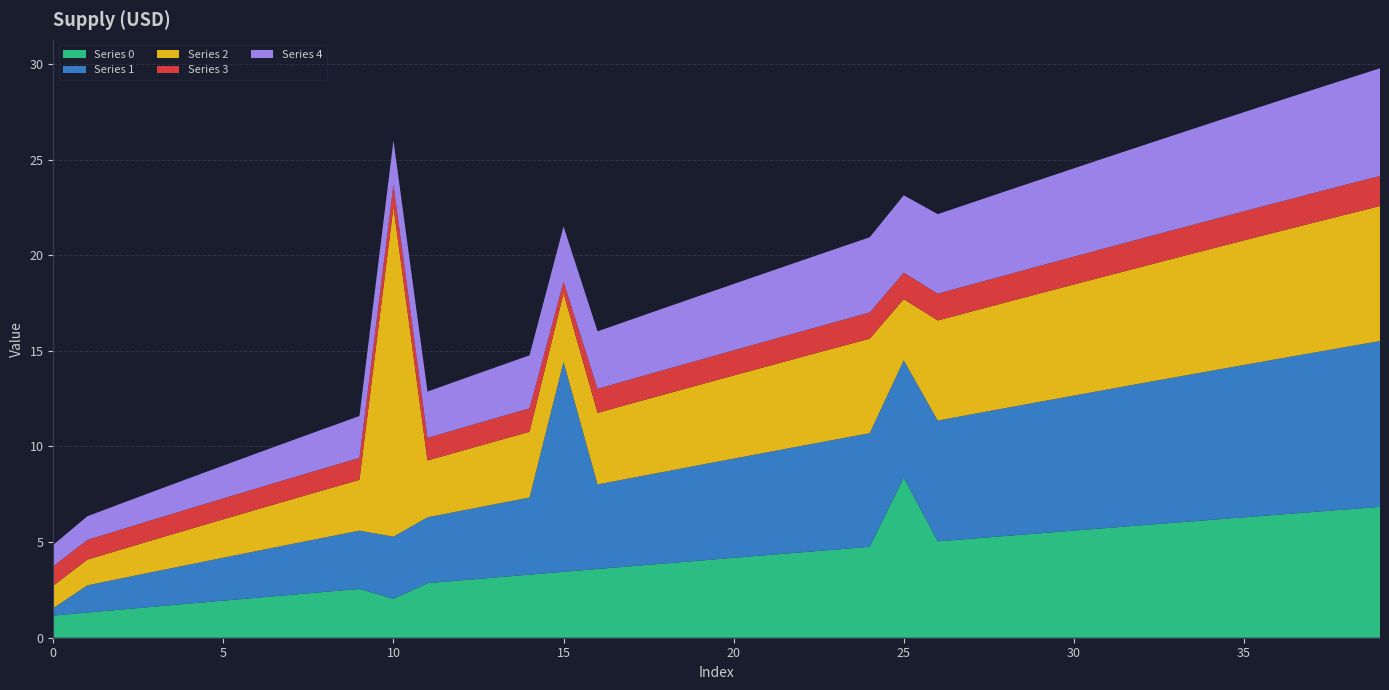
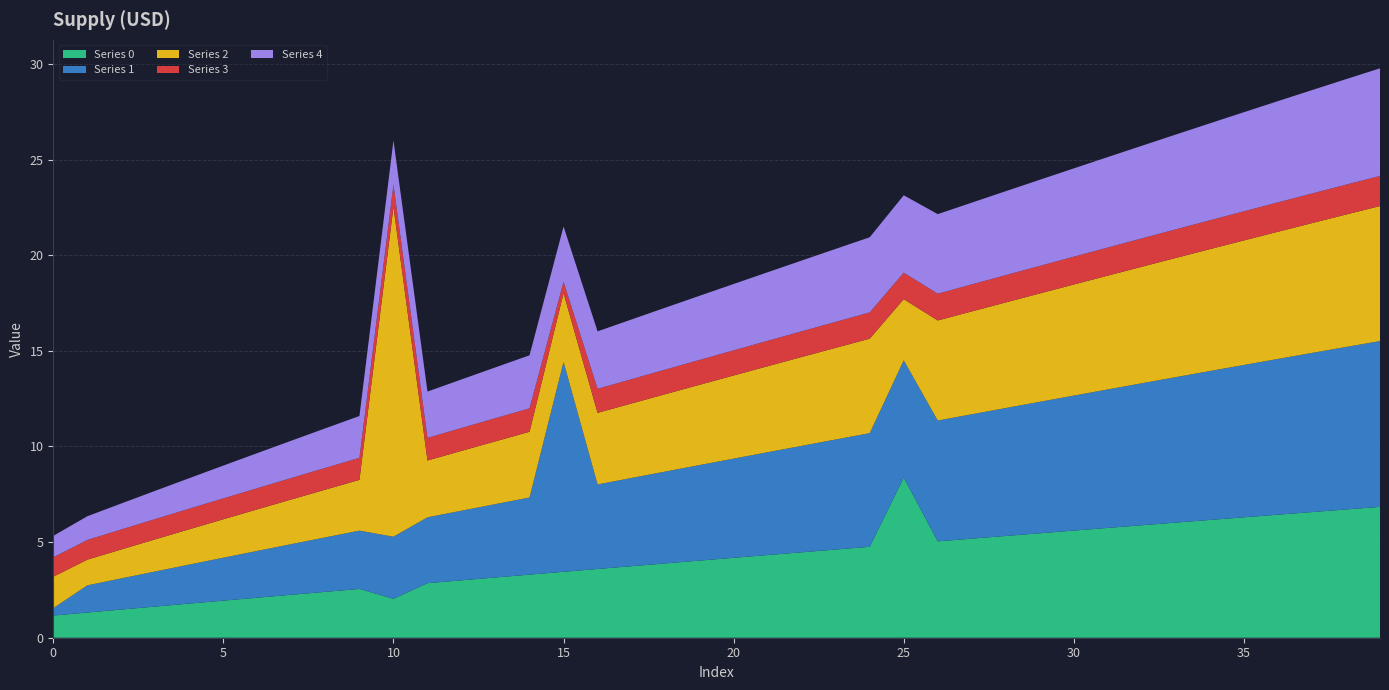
  {
    "Series 0": {
      "0": 1.2,
      "5": 1.9,
      "10": 2.0,
      "15": 3.4,
      "20": 4.2,
      "25": 8.4,
      "30": 5.6,
      "35": 6.3
    },
    "Series 1": {
      "0": 0.4,
      "5": 2.2,
      "10": 3.2,
      "15": 11.0,
      "20": 5.2,
      "25": 6.1,
      "30": 7.1,
      "35": 8.0
    },
    "Series 2": {
-     "0": 1.2,
+     "0": 1.6,
      "5": 2.0,
      "10": 17.2,
      "15": 3.6,
      "20": 4.3,
      "25": 3.2,
      "30": 5.8,
      "35": 6.5
    },
    "Series 3": {
      "0": 1.0,
      "5": 1.1,
      "10": 1.2,
      "15": 0.6,
      "20": 1.3,
      "25": 1.4,
      "30": 1.5,
      "35": 1.5
    },
    "Series 4": {
      "0": 1.1,
      "5": 1.7,
      "10": 2.3,
      "15": 2.9,
      "20": 3.5,
      "25": 4.0,
      "30": 4.6,
      "35": 5.2
    }
  }
